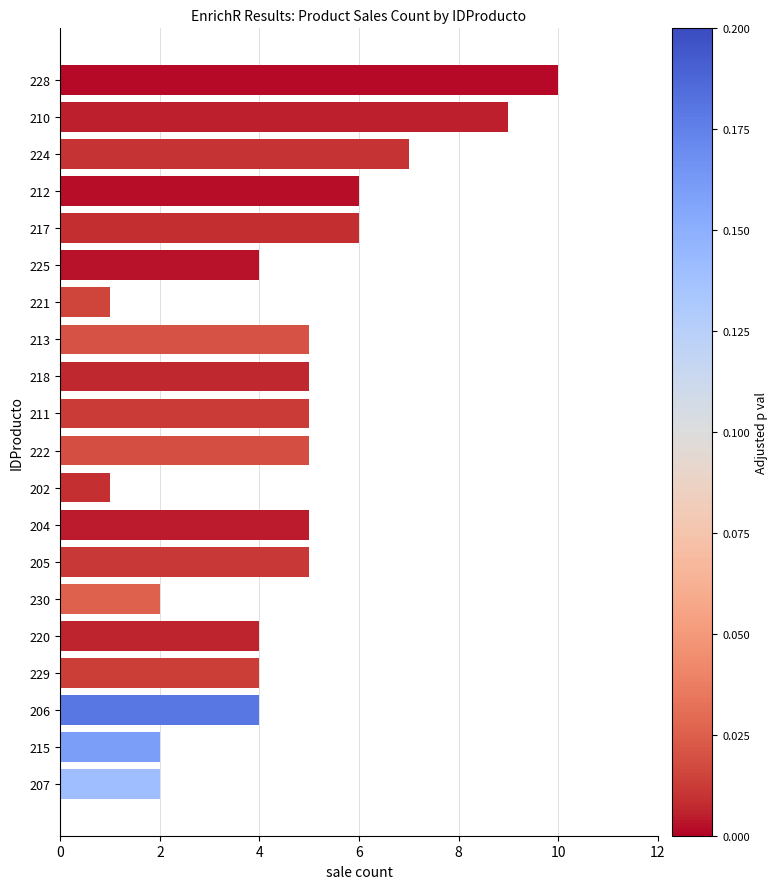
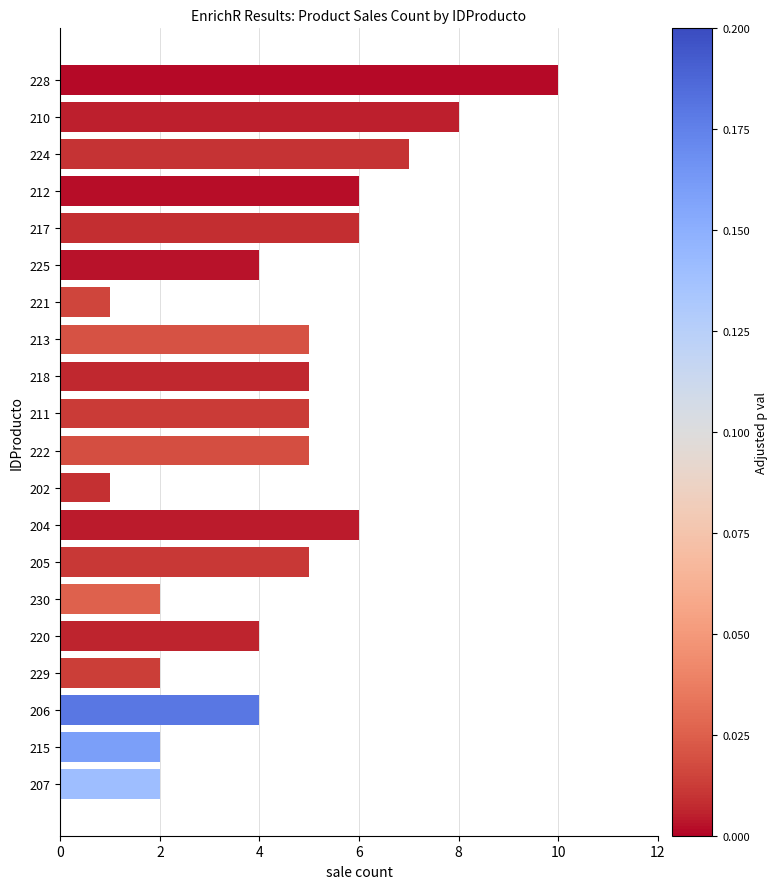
  {
    "228": 10,
-   "210": 9,
+   "210": 8,
    "224": 7,
    "212": 6,
    "217": 6,
    "225": 4,
    "221": 1,
    "213": 5,
    "218": 5,
    "211": 5,
    "222": 5,
    "202": 1,
-   "204": 5,
+   "204": 6,
    "205": 5,
    "230": 2,
    "220": 4,
-   "229": 4,
+   "229": 2,
    "206": 4,
    "215": 2,
    "207": 2
  }
